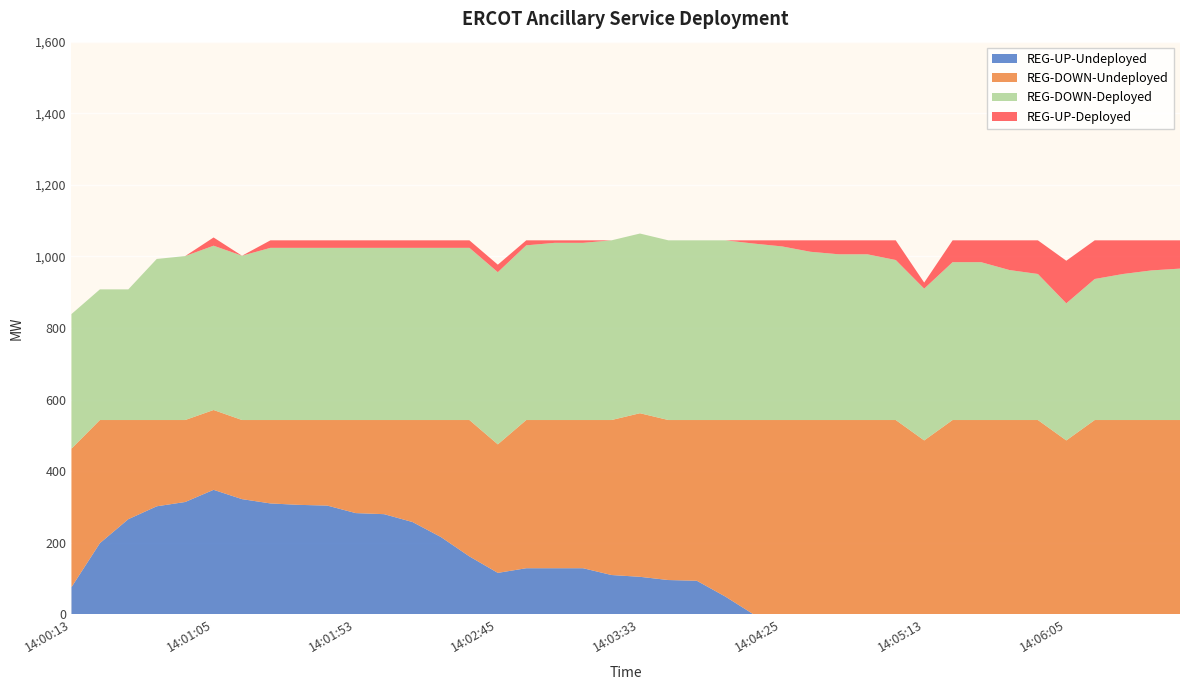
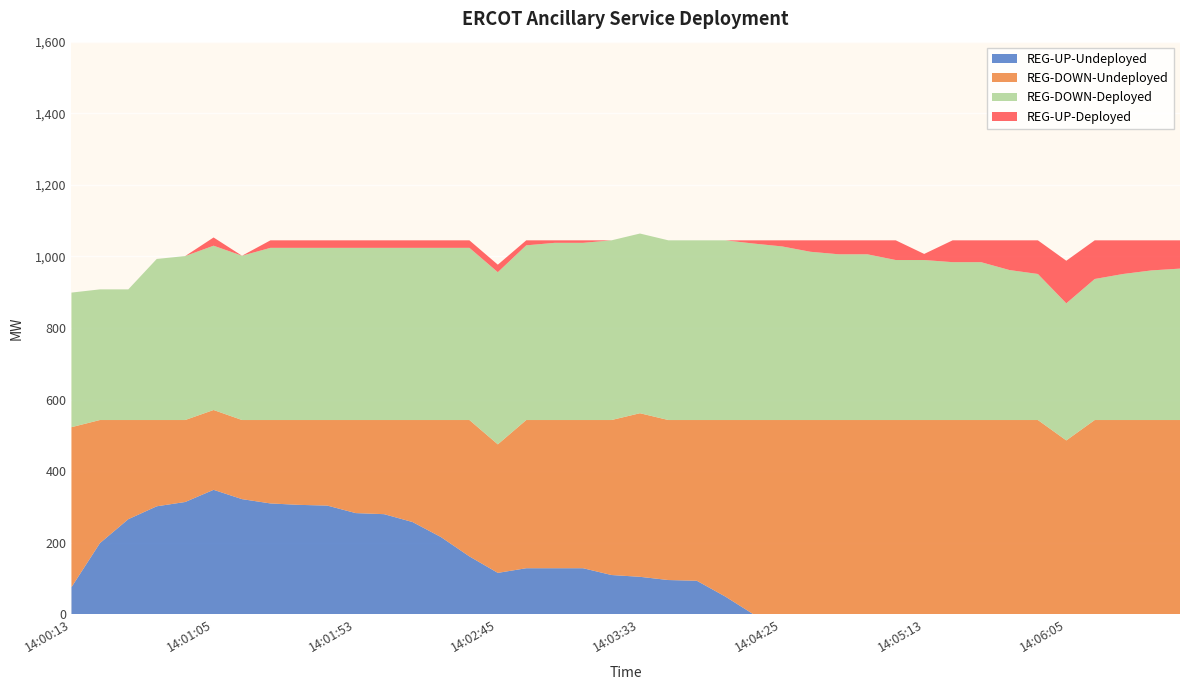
  {
    "REG-UP-Undeployed": {
      "14:00:13": 80,
      "14:01:05": 350,
      "14:01:53": 280,
      "14:02:45": 120,
      "14:03:33": 110,
      "14:04:25": 0,
      "14:05:13": 0,
      "14:06:05": 0
    },
    "REG-DOWN-Undeployed": {
-     "14:00:13": 390,
+     "14:00:13": 450,
      "14:01:05": 220,
      "14:01:53": 260,
      "14:02:45": 360,
      "14:03:33": 460,
      "14:04:25": 540,
-     "14:05:13": 490,
+     "14:05:13": 540,
      "14:06:05": 490
    },
    "REG-DOWN-Deployed": {
      "14:01:05": 460,
      "14:01:53": 480,
      "14:02:45": 480,
      "14:04:25": 490,
-     "14:05:13": 420,
+     "14:05:13": 450,
      "14:06:05": 380
    },
    "REG-UP-Deployed": {
      "14:01:05": 20,
      "14:01:53": 20,
      "14:02:45": 20,
      "14:04:25": 20,
      "14:05:13": 20,
      "14:06:05": 120
    }
  }
